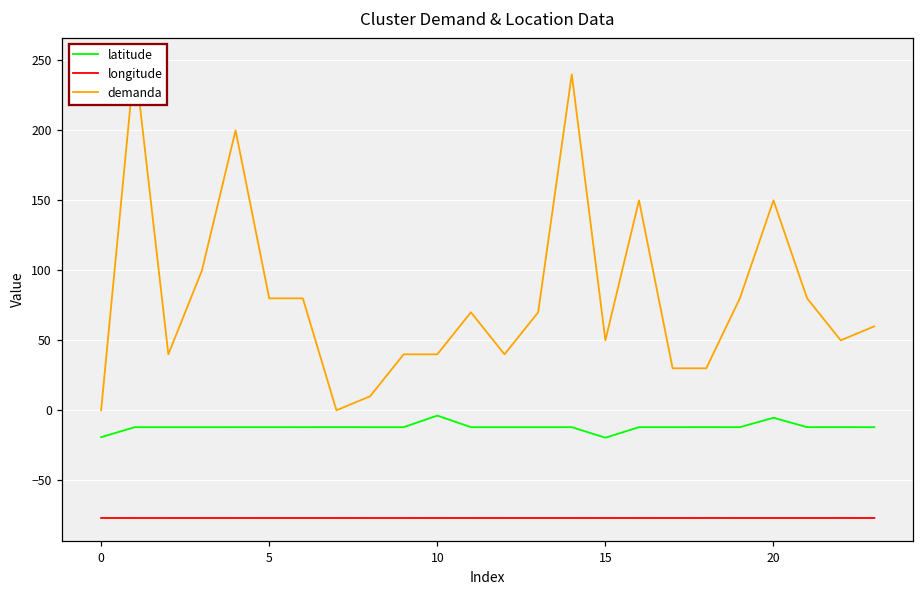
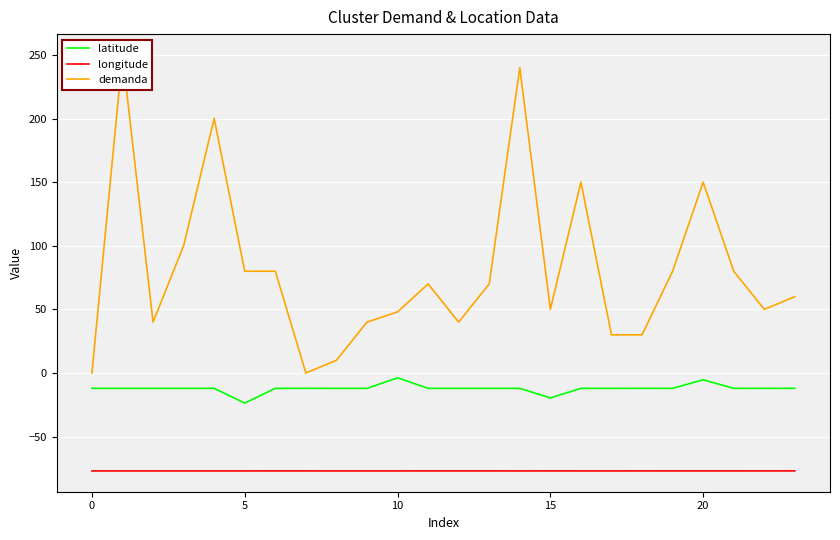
  {
    "latitude": {
-     "0": -19,
-     "5": -12,
+     "0": -12,
+     "5": -24,
      "10": -4,
      "15": -20,
      "20": -5
    },
    "longitude": {
      "0": -77,
      "5": -77,
      "10": -77,
      "15": -77,
      "20": -77
    },
    "demanda": {
      "0": 0,
      "5": 80,
-     "10": 40,
+     "10": 48,
      "15": 50,
      "20": 150
    }
  }
